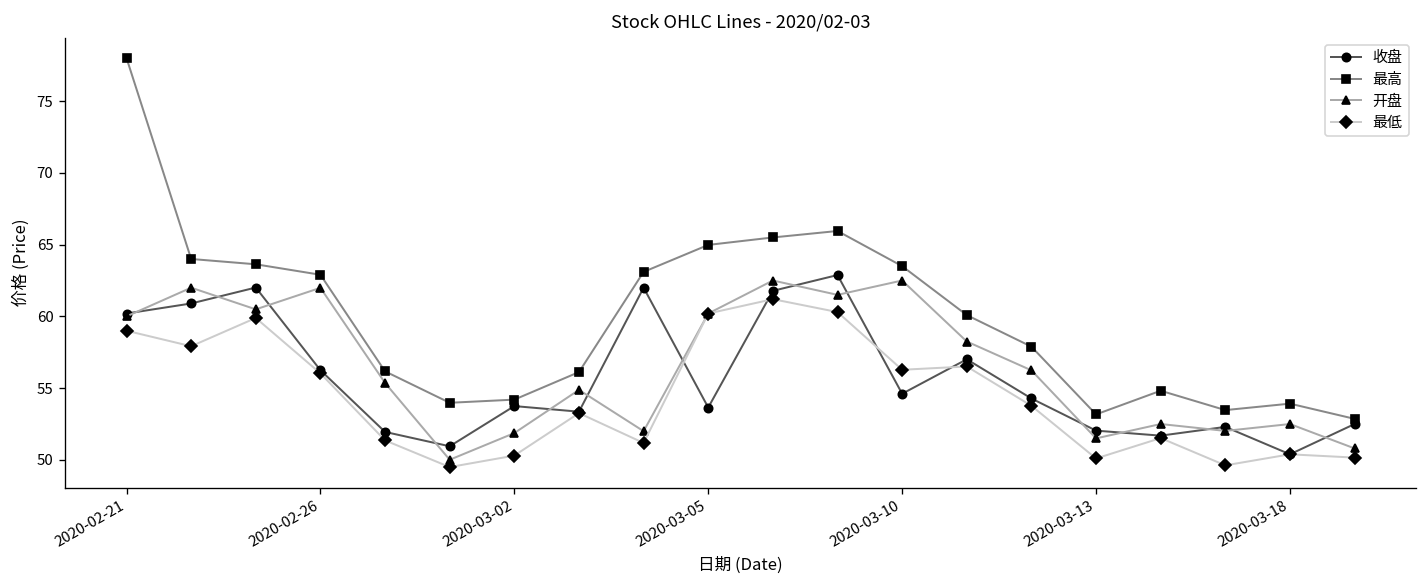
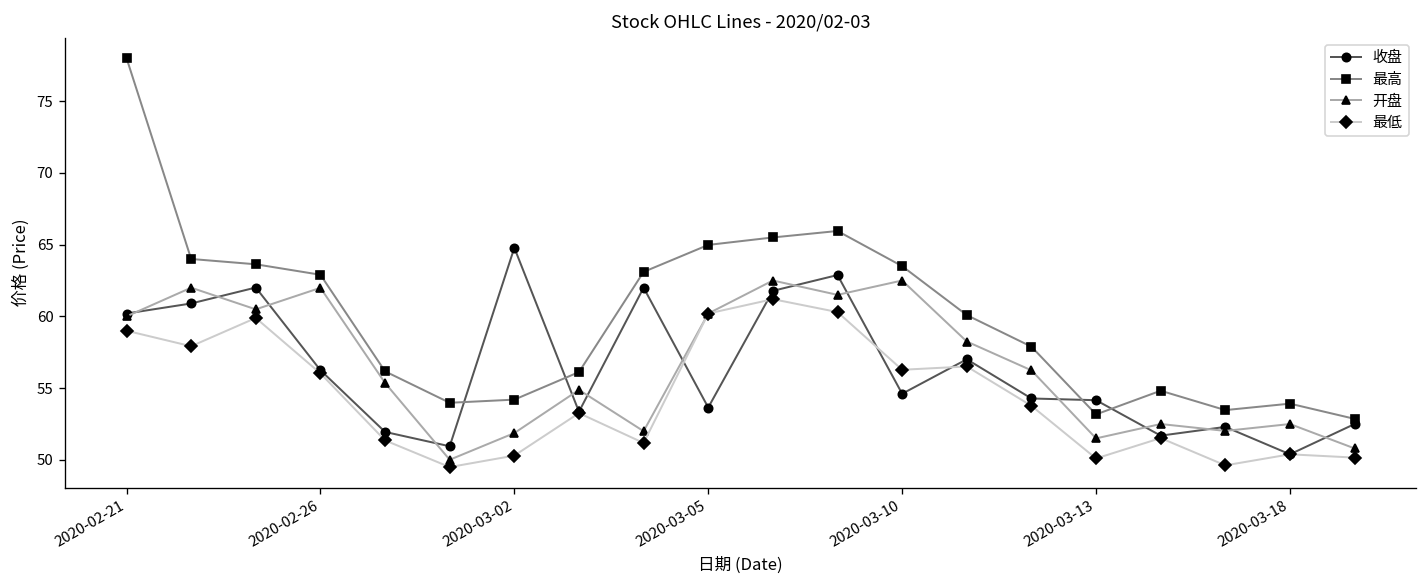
  {
    "收盘": {
      "2020-02-26": 56.3,
-     "2020-03-02": 53.8,
+     "2020-03-02": 64.8,
      "2020-03-05": 53.7,
      "2020-03-10": 54.6,
-     "2020-03-13": 52.0
+     "2020-03-13": 54.2
    }
  }
